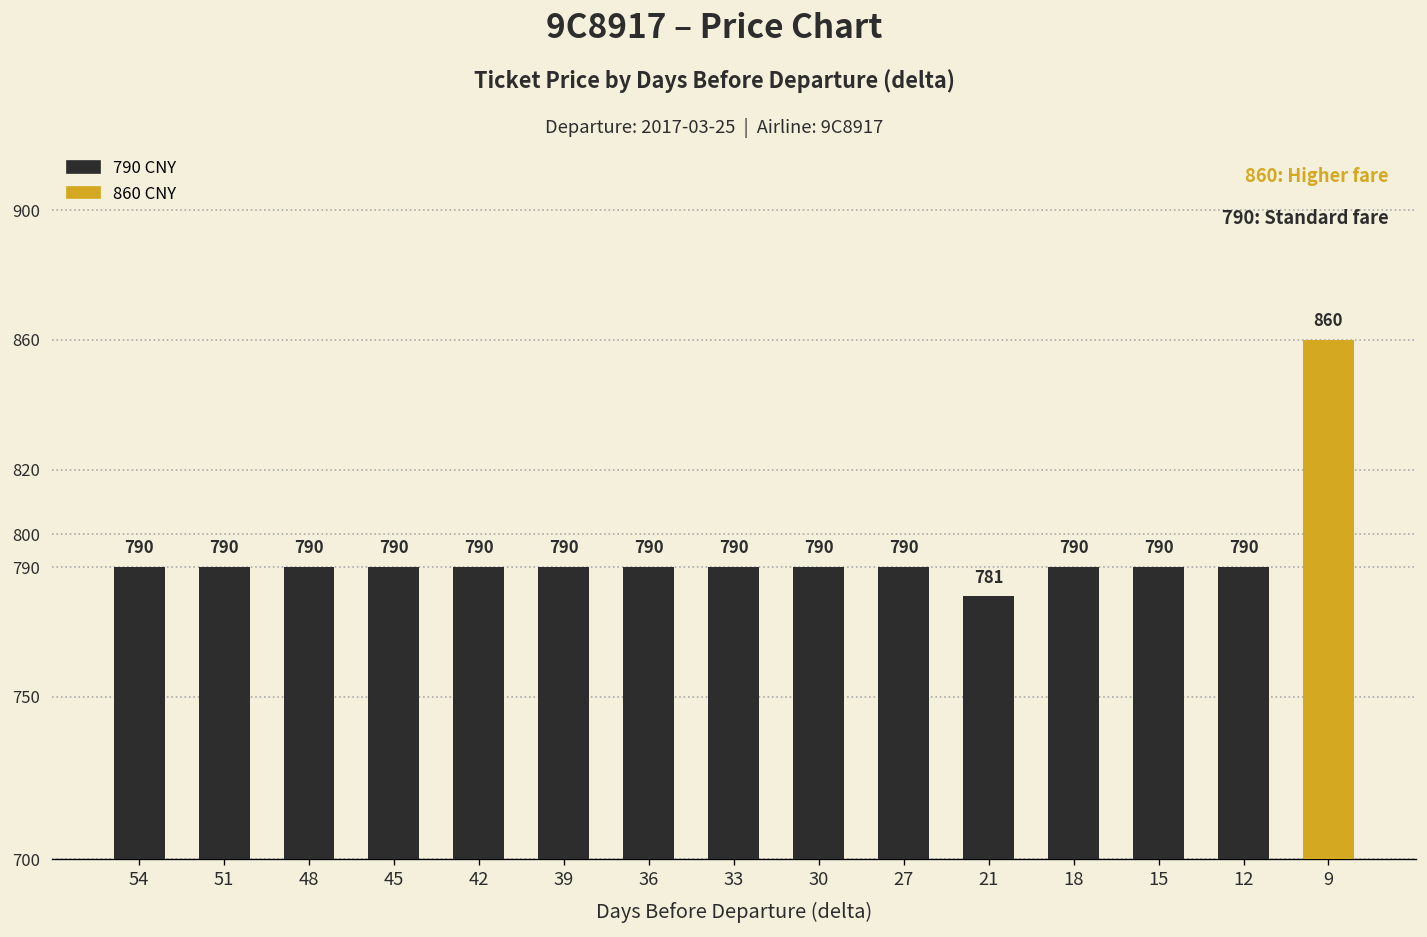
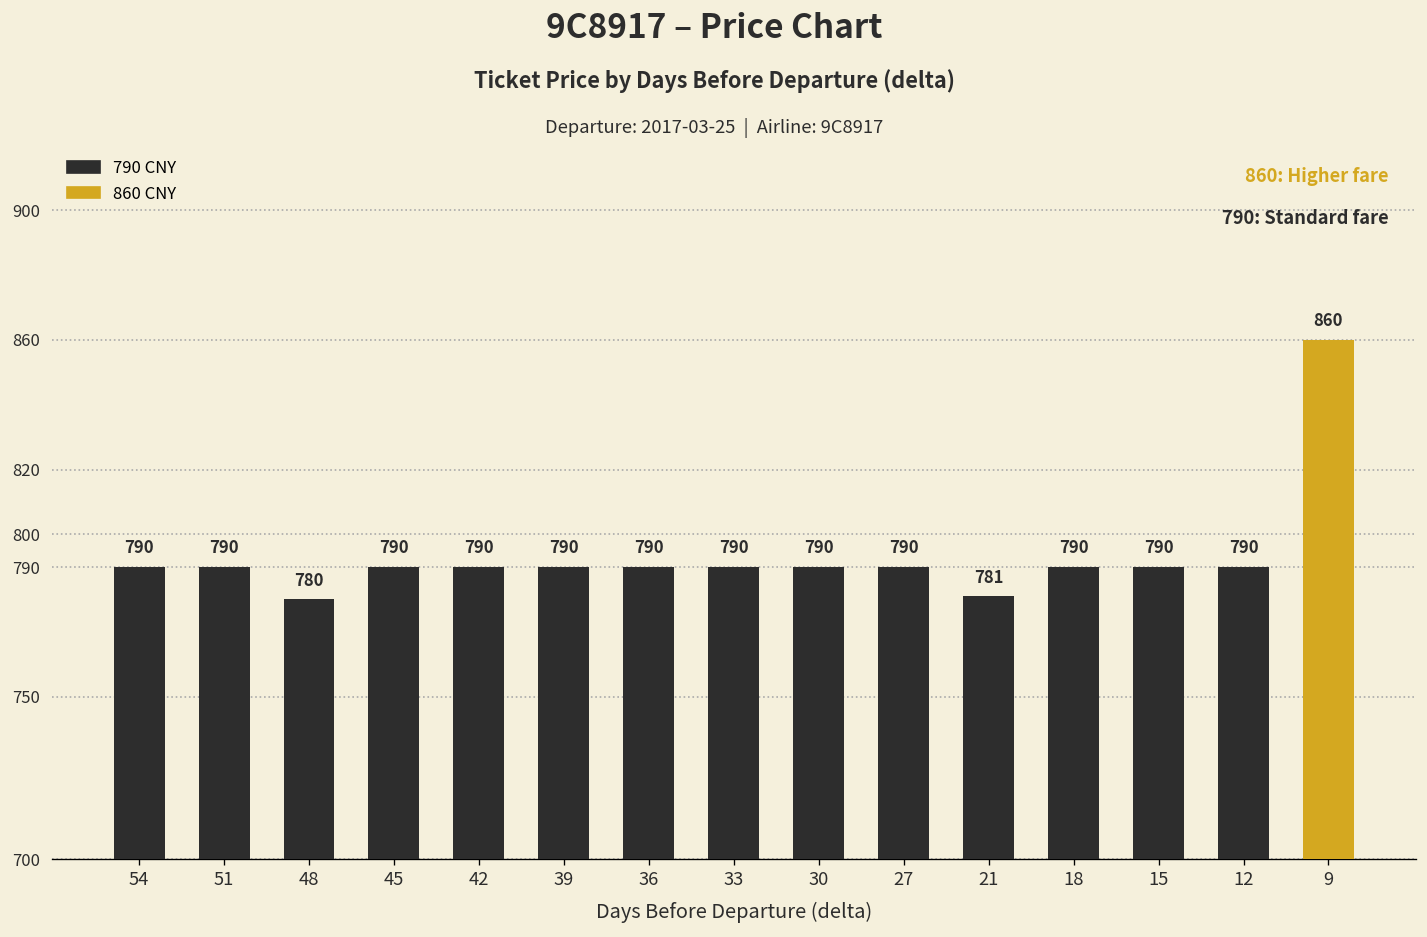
  {
    "790 CNY": {
      "54": 790,
      "51": 790,
-     "48": 790,
+     "48": 780,
      "45": 790,
      "42": 790,
      "39": 790,
      "36": 790,
      "33": 790,
      "30": 790,
      "27": 790,
      "21": 781,
      "18": 790,
      "15": 790,
      "12": 790
    },
    "860 CNY": {
      "9": 860
    }
  }
